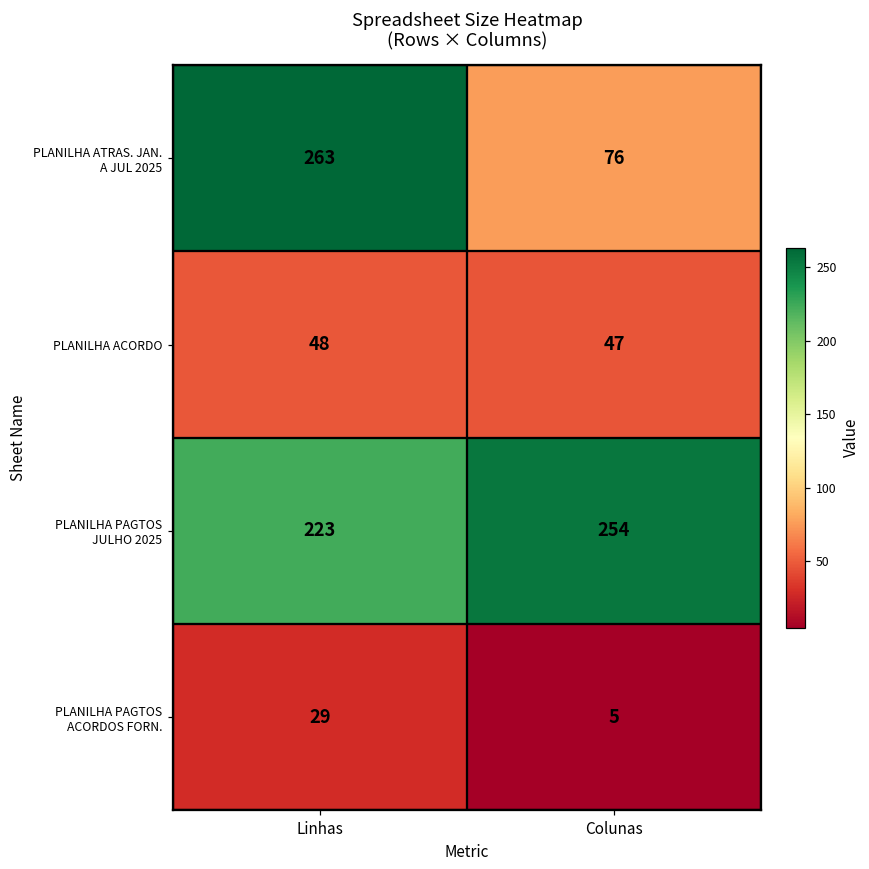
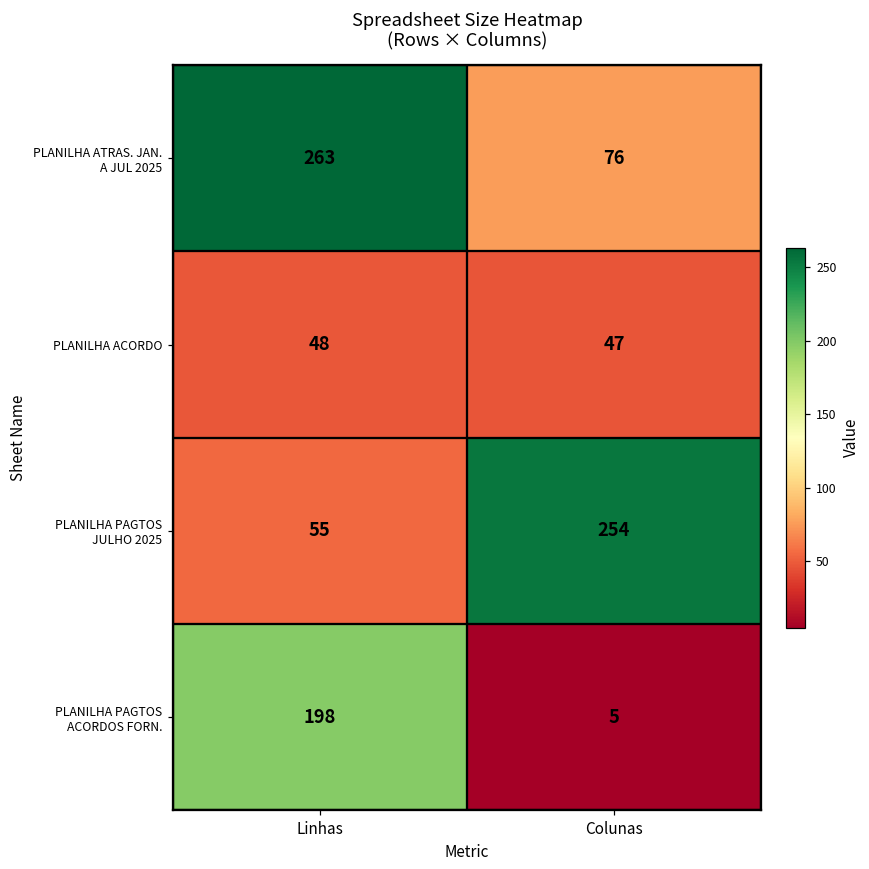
  {
    "PLANILHA ATRAS. JAN. A JUL 2025": {
      "Linhas": 263,
      "Colunas": 76
    },
    "PLANILHA ACORDO": {
      "Linhas": 48,
      "Colunas": 47
    },
    "PLANILHA PAGTOS JULHO 2025": {
-     "Linhas": 223,
+     "Linhas": 55,
      "Colunas": 254
    },
    "PLANILHA PAGTOS ACORDOS FORN.": {
-     "Linhas": 29,
+     "Linhas": 198,
      "Colunas": 5
    }
  }
